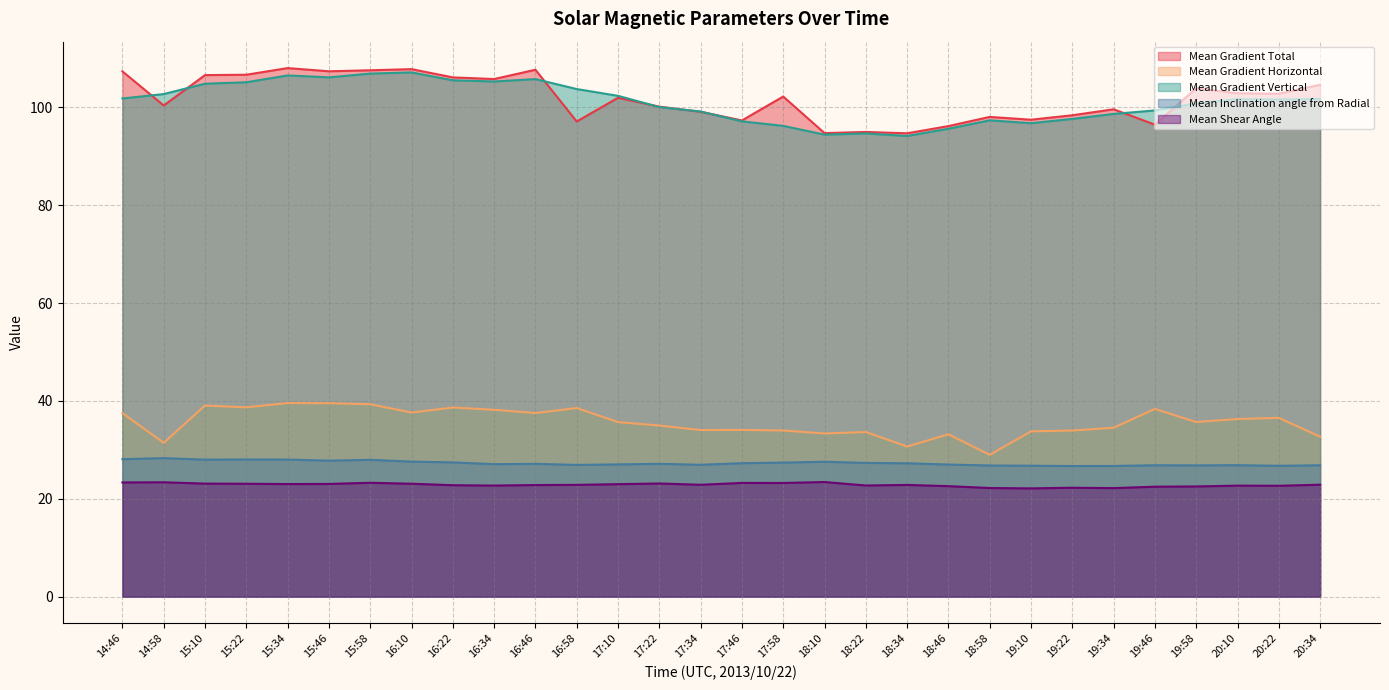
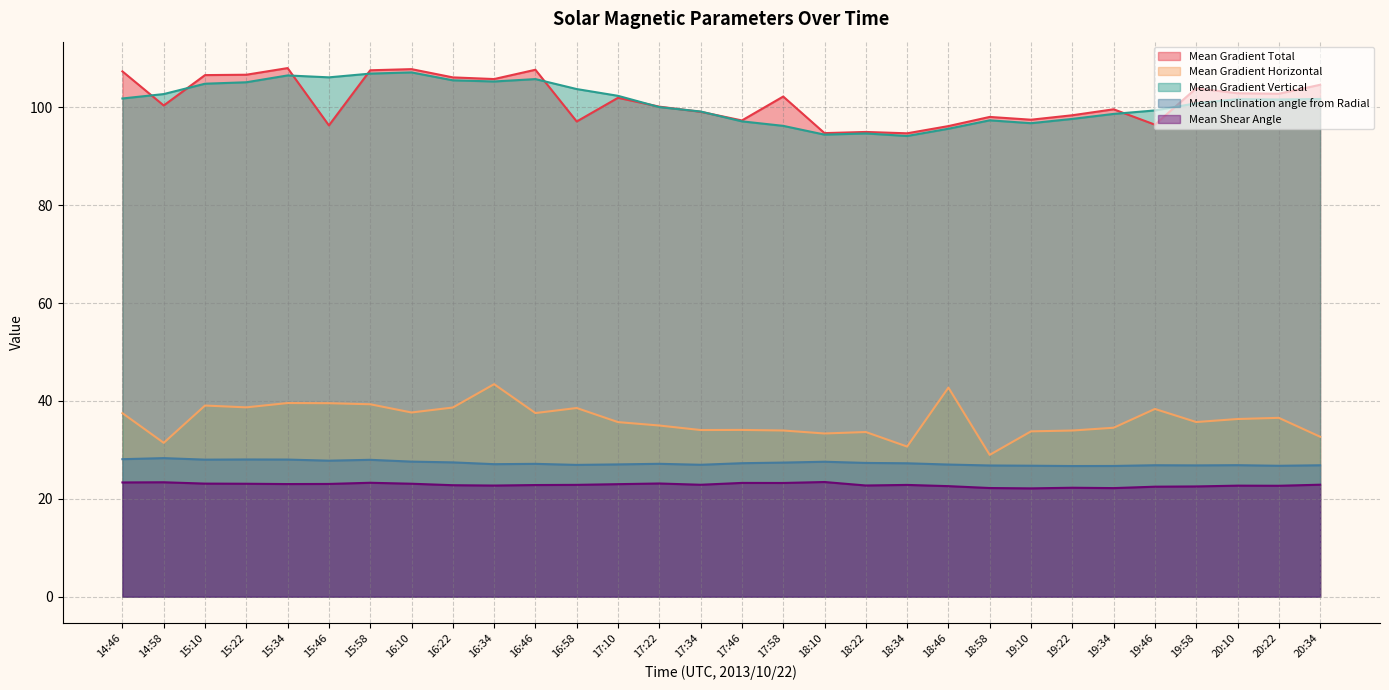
  {
    "Mean Gradient Total": {
      "14:46": 107,
      "14:58": 100,
      "15:10": 107,
      "15:22": 107,
      "15:34": 108,
-     "15:46": 107,
+     "15:46": 96,
      "15:58": 108,
      "16:10": 108,
      "16:22": 106,
      "16:46": 108,
      "16:58": 97,
      "17:58": 102,
      "18:34": 95,
      "18:46": 96,
      "18:58": 98,
      "19:10": 97,
      "19:22": 98,
      "19:34": 100
    },
    "Mean Gradient Horizontal": {
      "14:46": 38,
      "14:58": 31,
      "15:10": 39,
      "15:22": 39,
      "15:34": 40,
      "15:46": 40,
      "15:58": 39,
      "16:10": 38,
      "16:22": 39,
-     "16:34": 38,
+     "16:34": 43,
      "16:46": 38,
      "16:58": 39,
      "17:10": 36,
      "17:22": 35,
      "17:34": 34,
      "17:46": 34,
      "17:58": 34,
      "18:10": 33,
      "18:22": 34,
      "18:34": 31,
-     "18:46": 33,
+     "18:46": 43,
      "18:58": 29,
      "19:10": 34,
      "19:22": 34,
      "19:34": 35,
      "19:46": 38,
      "19:58": 36,
      "20:10": 36,
      "20:22": 37,
      "20:34": 33
    },
    "Mean Shear Angle": {
      "14:46": 23,
      "14:58": 23,
      "15:10": 23,
      "15:22": 23,
      "15:34": 23,
      "15:46": 23,
      "15:58": 23,
      "16:10": 23,
      "16:22": 23,
      "16:34": 23,
      "16:46": 23,
      "16:58": 23,
      "17:10": 23,
      "17:22": 23,
      "17:34": 23,
      "17:46": 23,
      "17:58": 23,
      "18:10": 23,
      "18:22": 23,
      "18:34": 23,
      "18:46": 23,
      "18:58": 22,
      "19:10": 22,
      "19:22": 22,
      "19:34": 22,
      "19:46": 22,
      "19:58": 23,
      "20:10": 23,
      "20:22": 23,
      "20:34": 23
    }
  }
